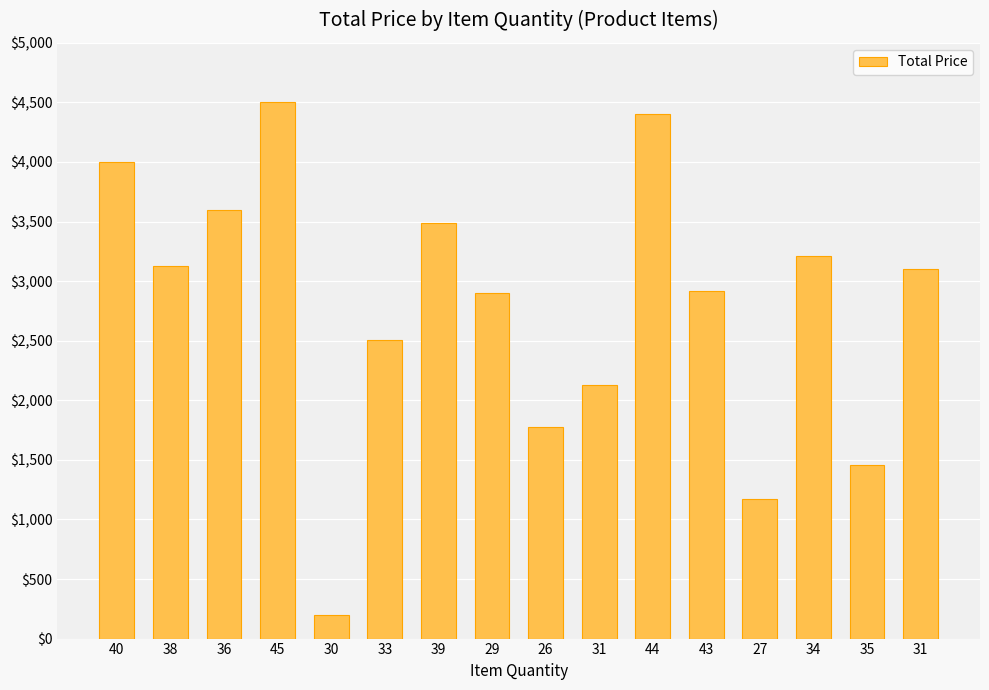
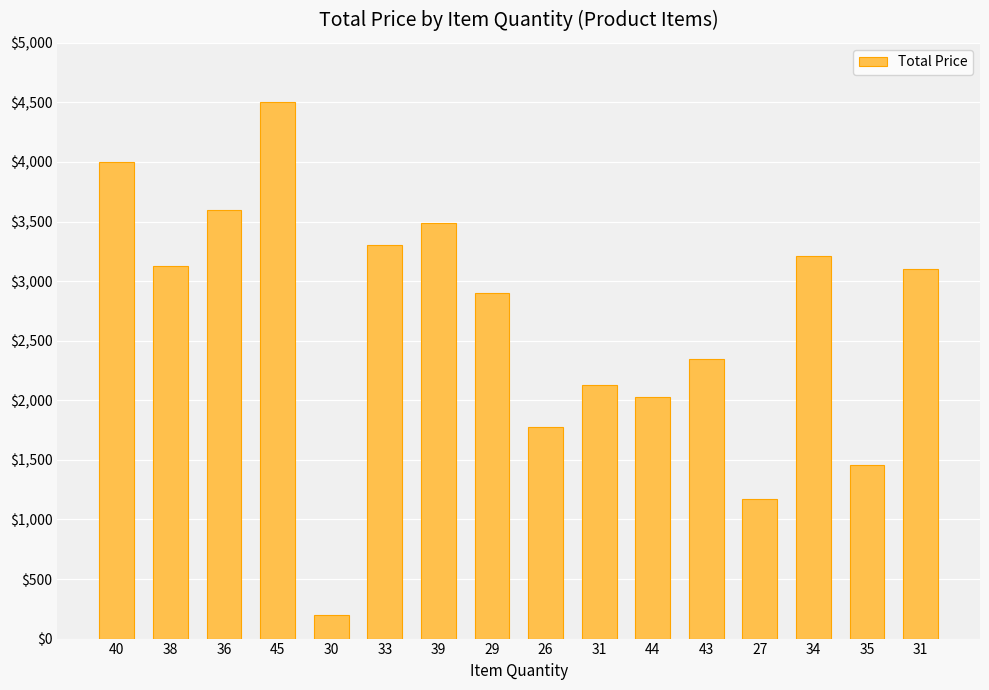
  {
    "40": "$4,000",
    "38": "$3,130",
    "36": "$3,600",
    "45": "$4,500",
    "30": "$200",
-   "33": "$2,510",
+   "33": "$3,300",
    "39": "$3,490",
    "29": "$2,900",
    "26": "$1,780",
-   "44": "$4,400",
-   "43": "$2,910",
+   "44": "$2,020",
+   "43": "$2,340",
    "27": "$1,170",
    "34": "$3,210",
    "35": "$1,450"
  }
